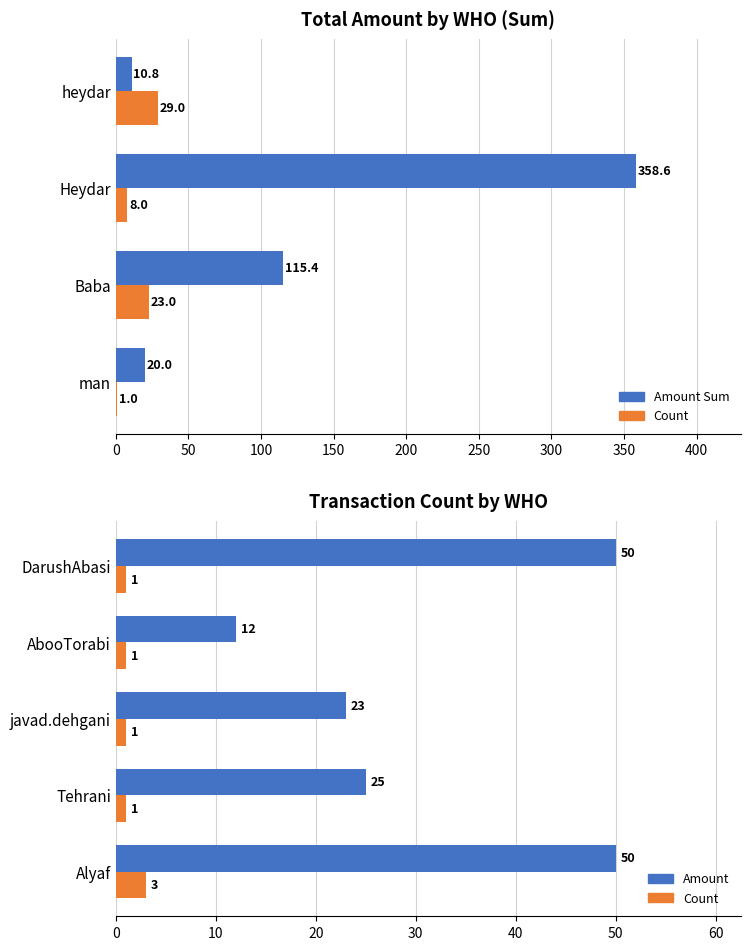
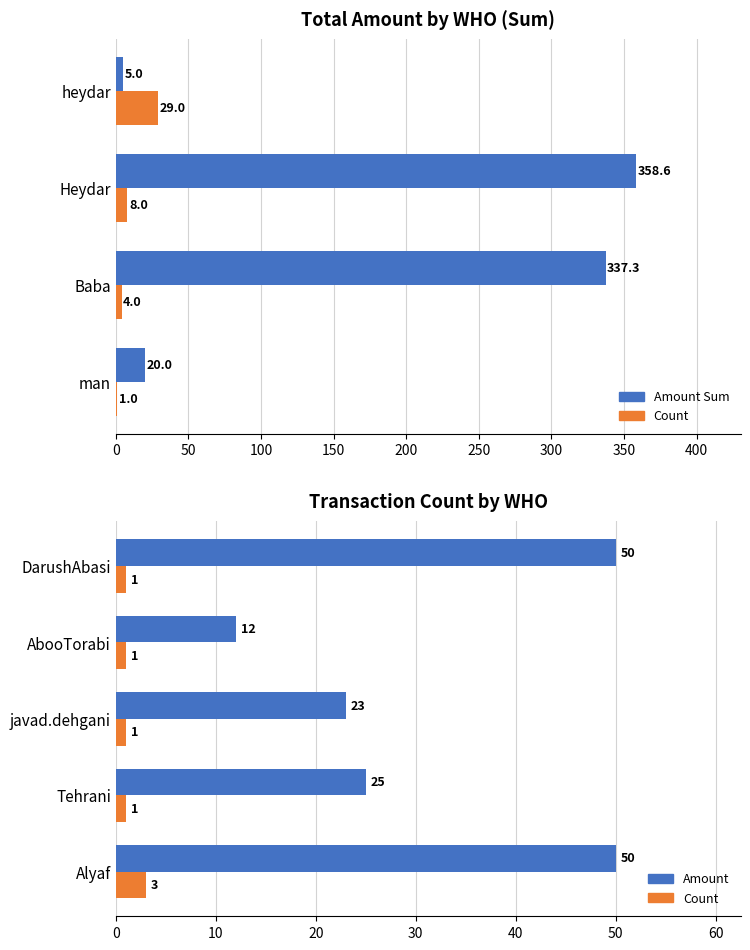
  {
    "Total Amount by WHO (Sum)": {
      "Amount Sum": {
-       "heydar": 10.8,
+       "heydar": 5.0,
        "Heydar": 358.6,
-       "Baba": 115.4,
+       "Baba": 337.3,
        "man": 20.0
      },
      "Count": {
        "heydar": 29.0,
        "Heydar": 8.0,
-       "Baba": 23.0,
+       "Baba": 4.0,
        "man": 1.0
      }
    },
    "Transaction Count by WHO": {
      "Amount": {
        "DarushAbasi": 50,
        "AbooTorabi": 12,
        "javad.dehgani": 23,
        "Tehrani": 25,
        "Alyaf": 50
      },
      "Count": {
        "DarushAbasi": 1,
        "AbooTorabi": 1,
        "javad.dehgani": 1,
        "Tehrani": 1,
        "Alyaf": 3
      }
    }
  }
